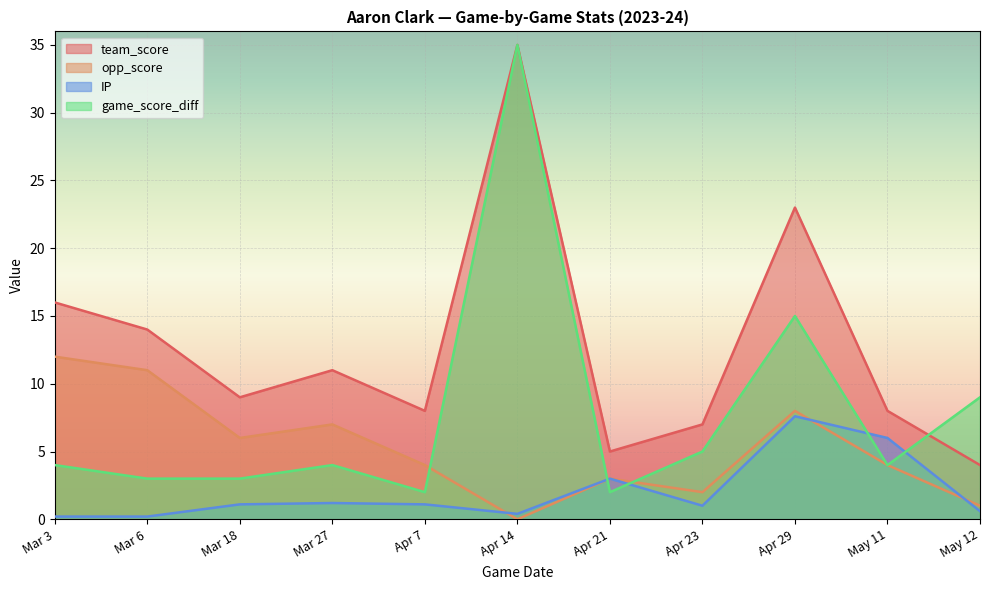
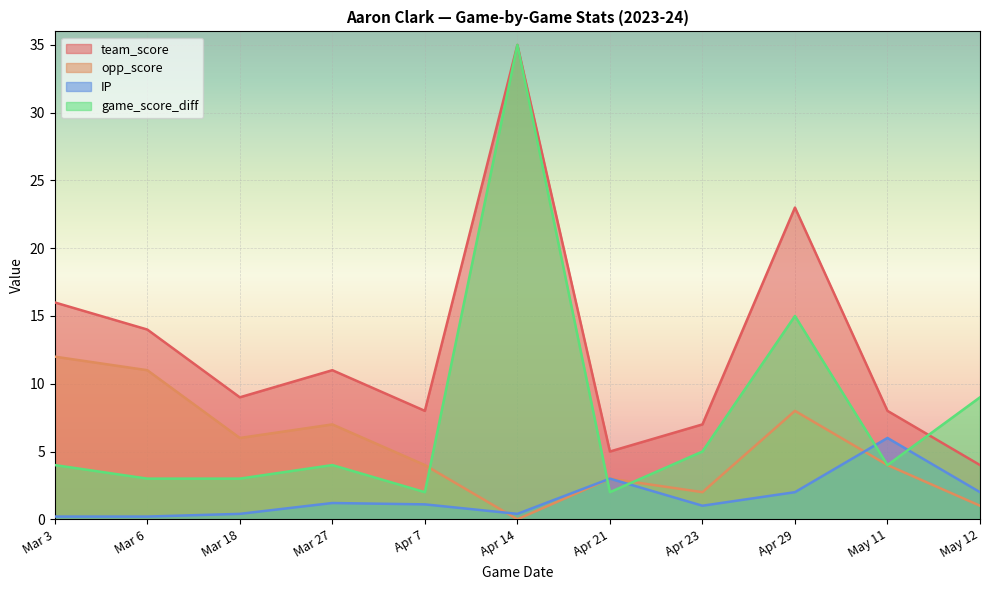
  {
    "IP": {
      "Mar 3": 0.2,
      "Mar 6": 0.2,
-     "Mar 18": 1.1,
+     "Mar 18": 0.4,
      "Mar 27": 1.2,
      "Apr 7": 1.1,
      "Apr 14": 0.4,
      "Apr 23": 1.0,
-     "Apr 29": 7.6,
+     "Apr 29": 2.0,
      "May 11": 6.0,
-     "May 12": 0.6
+     "May 12": 2.0
    },
    "game_score_diff": {
      "Mar 3": 4.0,
      "Mar 6": 3.0,
      "Mar 18": 3.0,
      "Mar 27": 4.0,
      "Apr 7": 2.0,
      "Apr 21": 2.0,
      "Apr 23": 5.0,
      "Apr 29": 15.0,
      "May 12": 9.0
    }
  }
